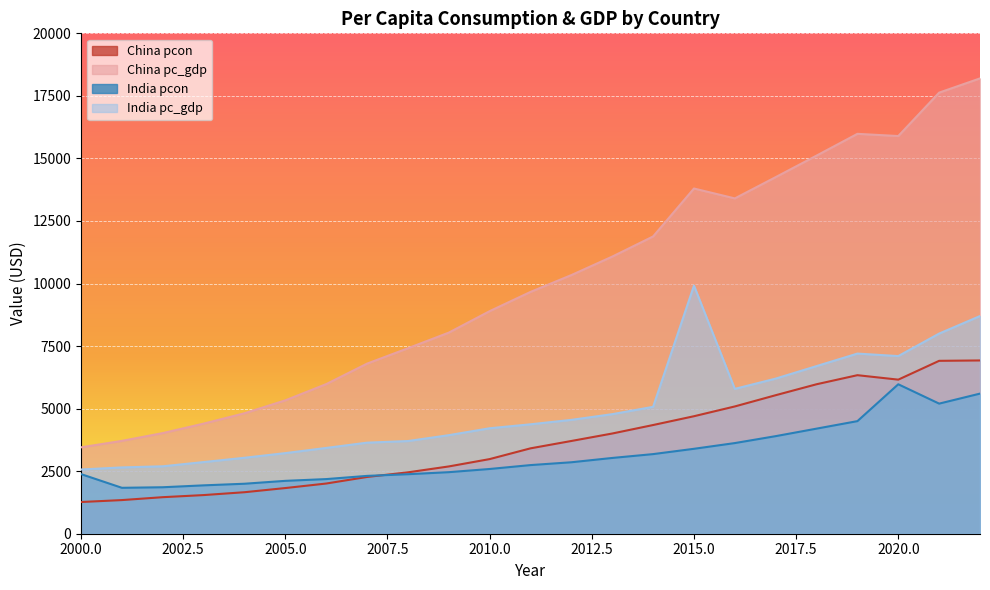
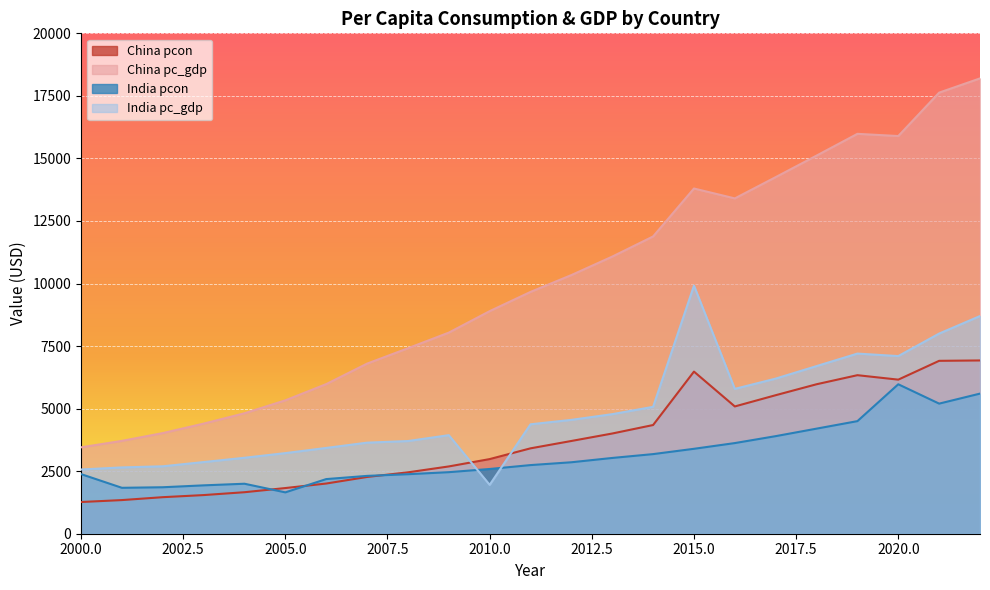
  {
    "China pcon": {
      "2000.0": 1300,
      "2005.0": 1800,
      "2010.0": 3000,
-     "2015.0": 4700,
+     "2015.0": 6500,
      "2020.0": 6200
    },
    "China pc_gdp": {
      "2000.0": 3500,
      "2005.0": 5300,
      "2010.0": 8900,
      "2015.0": 13800,
      "2020.0": 15900
    },
    "India pcon": {
      "2000.0": 2400,
-     "2005.0": 2100,
+     "2005.0": 1700,
      "2010.0": 2600,
      "2015.0": 3400,
      "2020.0": 6000
    },
    "India pc_gdp": {
      "2000.0": 2600,
      "2005.0": 3200,
-     "2010.0": 4200,
+     "2010.0": 2000,
      "2015.0": 9900,
      "2020.0": 7100
    }
  }
